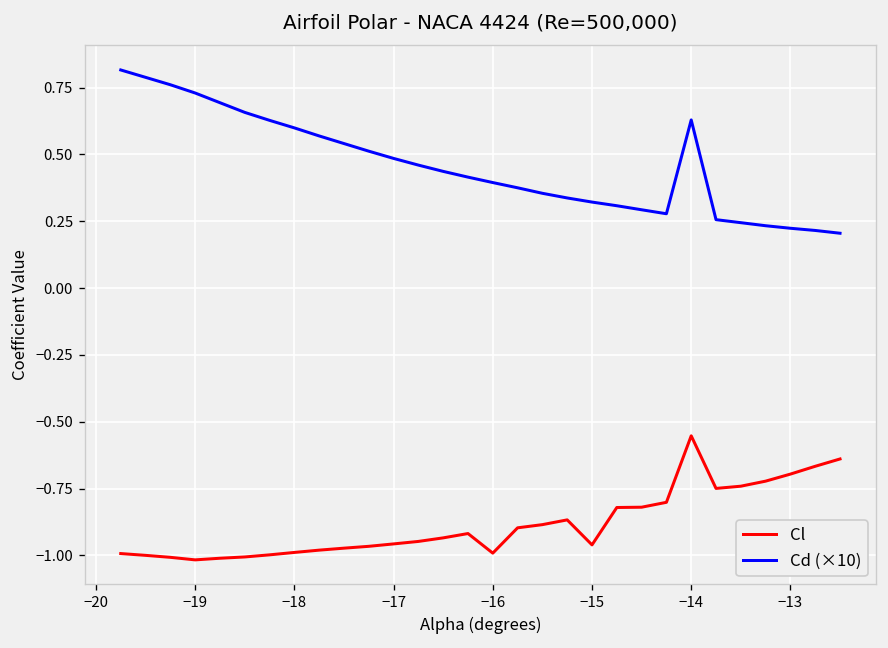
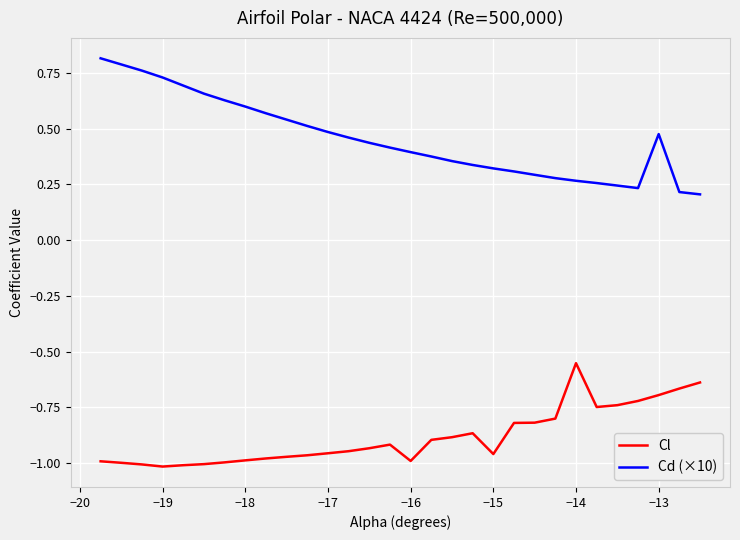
  {
    "Cl": {
      "−19": -1.02,
      "−18": -0.99,
      "−17": -0.96,
      "−16": -0.99,
      "−15": -0.96,
      "−14": -0.55,
      "−13": -0.70
    },
    "Cd (×10)": {
      "−19": 0.73,
      "−18": 0.60,
      "−17": 0.49,
      "−16": 0.40,
      "−15": 0.32,
-     "−14": 0.63,
-     "−13": 0.22
+     "−14": 0.27,
+     "−13": 0.48
    }
  }
